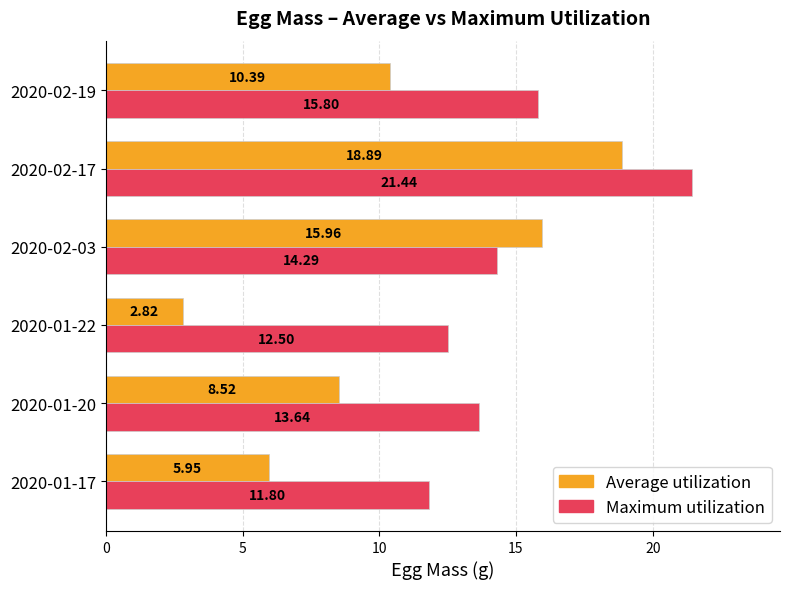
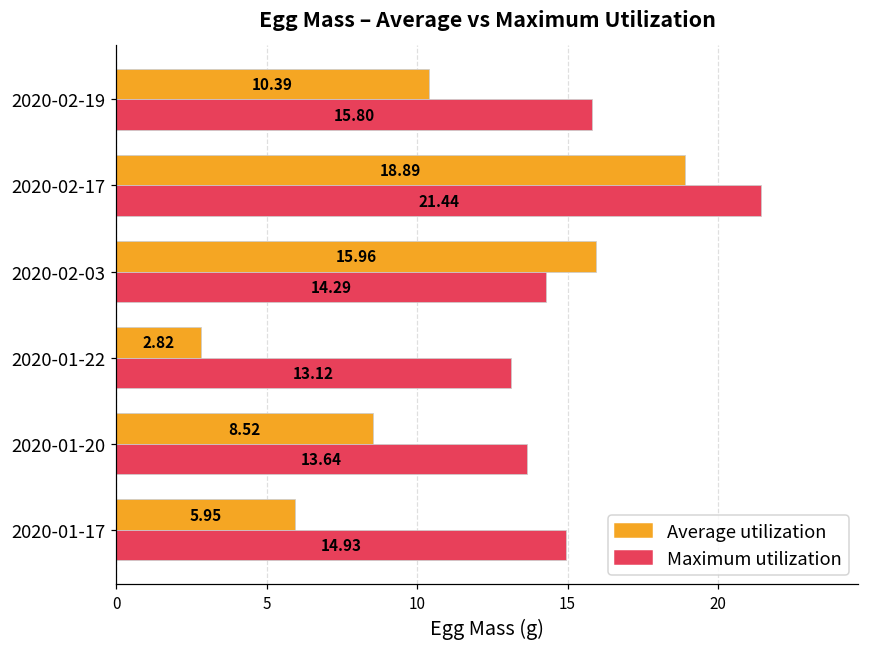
  {
    "Average utilization": {
      "2020-02-19": 10.39,
      "2020-02-17": 18.89,
      "2020-02-03": 15.96,
      "2020-01-22": 2.82,
      "2020-01-20": 8.52,
      "2020-01-17": 5.95
    },
    "Maximum utilization": {
      "2020-02-19": 15.80,
      "2020-02-17": 21.44,
      "2020-02-03": 14.29,
-     "2020-01-22": 12.50,
+     "2020-01-22": 13.12,
      "2020-01-20": 13.64,
-     "2020-01-17": 11.80
+     "2020-01-17": 14.93
    }
  }
